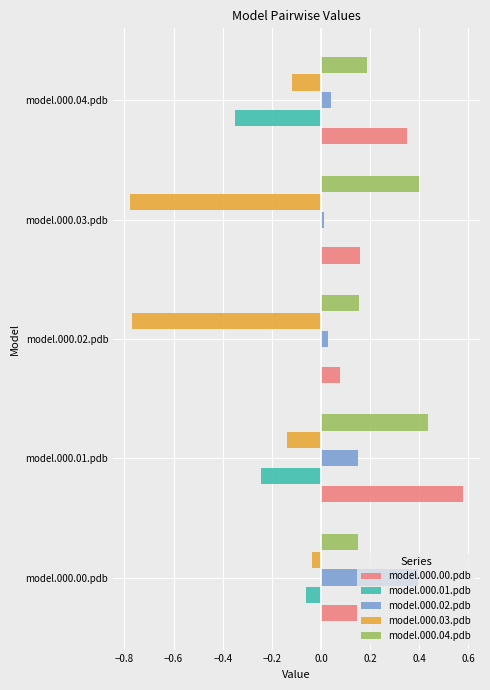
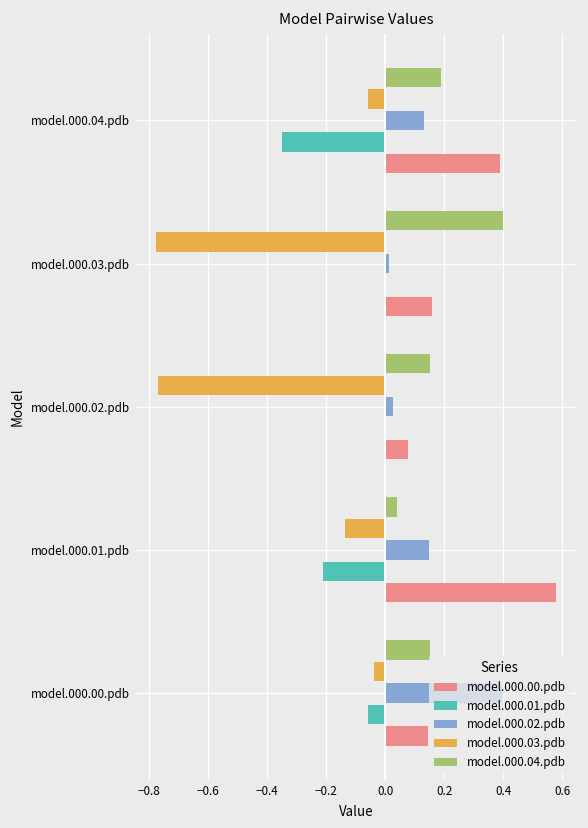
  {
    "model.000.00.pdb": {
-     "model.000.04.pdb": 0.35,
+     "model.000.04.pdb": 0.39,
      "model.000.03.pdb": 0.16,
      "model.000.02.pdb": 0.08,
      "model.000.01.pdb": 0.58,
      "model.000.00.pdb": 0.15
    },
    "model.000.01.pdb": {
      "model.000.04.pdb": -0.35,
      "model.000.03.pdb": 0.00,
      "model.000.02.pdb": 0.00,
-     "model.000.01.pdb": -0.25,
+     "model.000.01.pdb": -0.21,
      "model.000.00.pdb": -0.06
    },
    "model.000.02.pdb": {
-     "model.000.04.pdb": 0.04,
+     "model.000.04.pdb": 0.13,
      "model.000.03.pdb": 0.01,
      "model.000.02.pdb": 0.03,
      "model.000.01.pdb": 0.15
    },
    "model.000.03.pdb": {
-     "model.000.04.pdb": -0.12,
+     "model.000.04.pdb": -0.06,
      "model.000.03.pdb": -0.78,
      "model.000.02.pdb": -0.77,
      "model.000.01.pdb": -0.14,
      "model.000.00.pdb": -0.04
    },
    "model.000.04.pdb": {
      "model.000.04.pdb": 0.19,
      "model.000.03.pdb": 0.40,
      "model.000.02.pdb": 0.15,
-     "model.000.01.pdb": 0.44,
+     "model.000.01.pdb": 0.04,
      "model.000.00.pdb": 0.15
    }
  }
